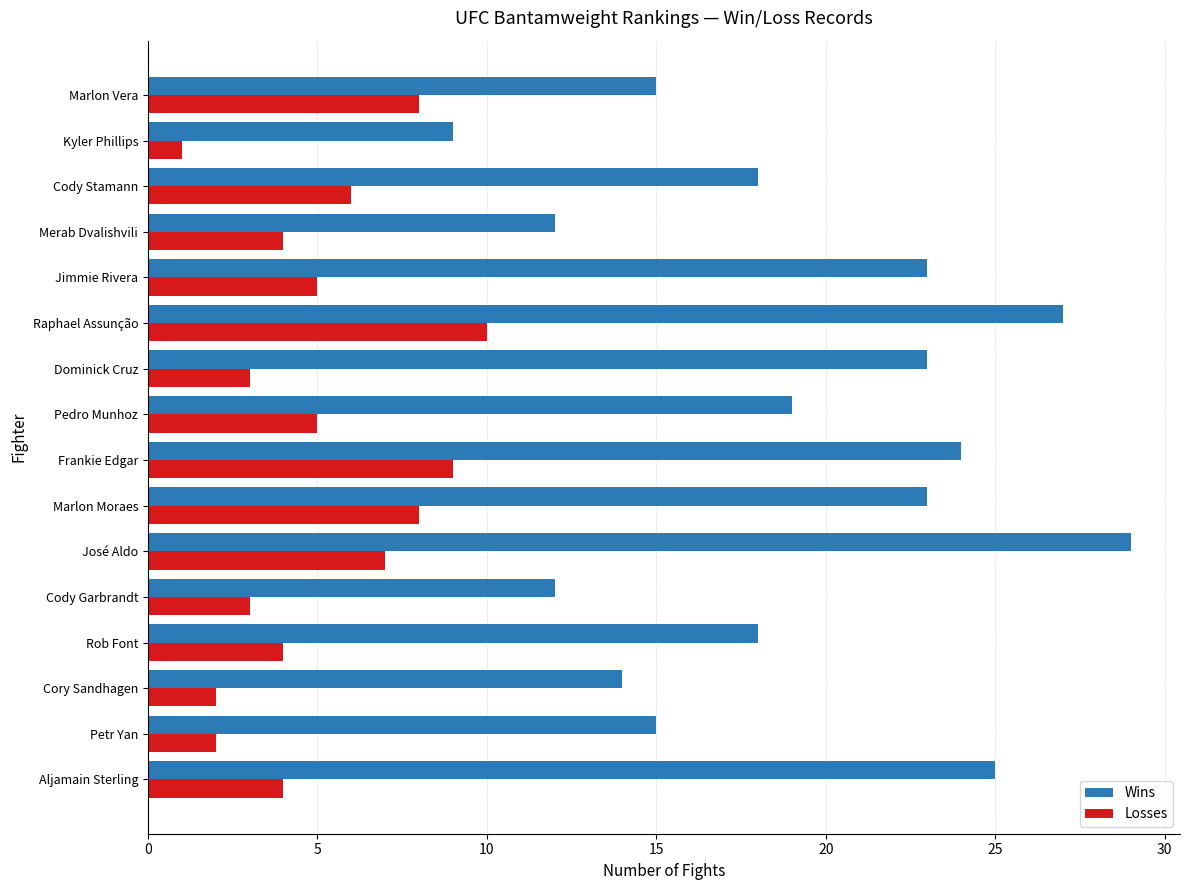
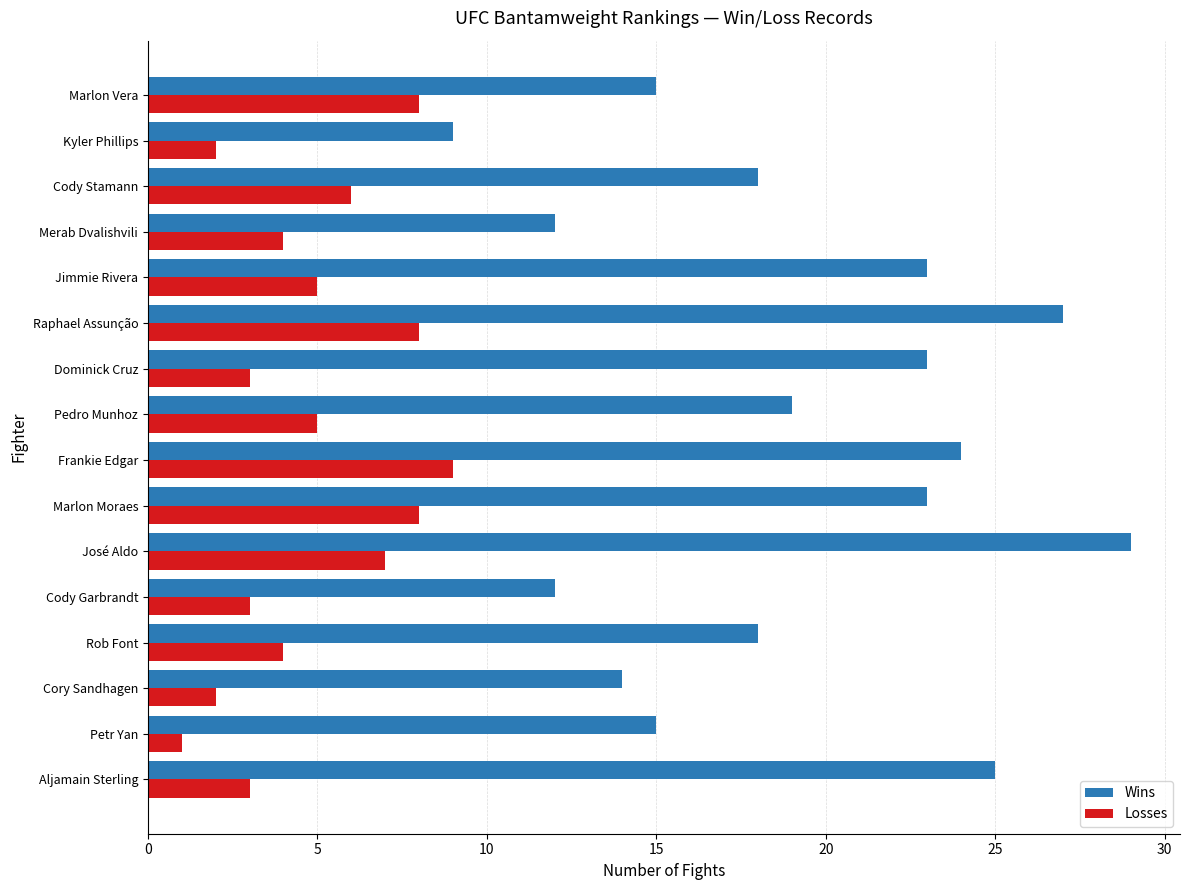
  {
    "Wins": {
      "Marlon Vera": 15,
      "Kyler Phillips": 9,
      "Cody Stamann": 18,
      "Merab Dvalishvili": 12,
      "Jimmie Rivera": 23,
      "Raphael Assunção": 27,
      "Dominick Cruz": 23,
      "Pedro Munhoz": 19,
      "Frankie Edgar": 24,
      "Marlon Moraes": 23,
      "José Aldo": 29,
      "Cody Garbrandt": 12,
      "Rob Font": 18,
      "Cory Sandhagen": 14,
      "Petr Yan": 15,
      "Aljamain Sterling": 25
    },
    "Losses": {
      "Marlon Vera": 8,
-     "Kyler Phillips": 1,
+     "Kyler Phillips": 2,
      "Cody Stamann": 6,
      "Merab Dvalishvili": 4,
      "Jimmie Rivera": 5,
-     "Raphael Assunção": 10,
+     "Raphael Assunção": 8,
      "Dominick Cruz": 3,
      "Pedro Munhoz": 5,
      "Frankie Edgar": 9,
      "Marlon Moraes": 8,
      "José Aldo": 7,
      "Cody Garbrandt": 3,
      "Rob Font": 4,
      "Cory Sandhagen": 2,
-     "Petr Yan": 2,
-     "Aljamain Sterling": 4
+     "Petr Yan": 1,
+     "Aljamain Sterling": 3
    }
  }
